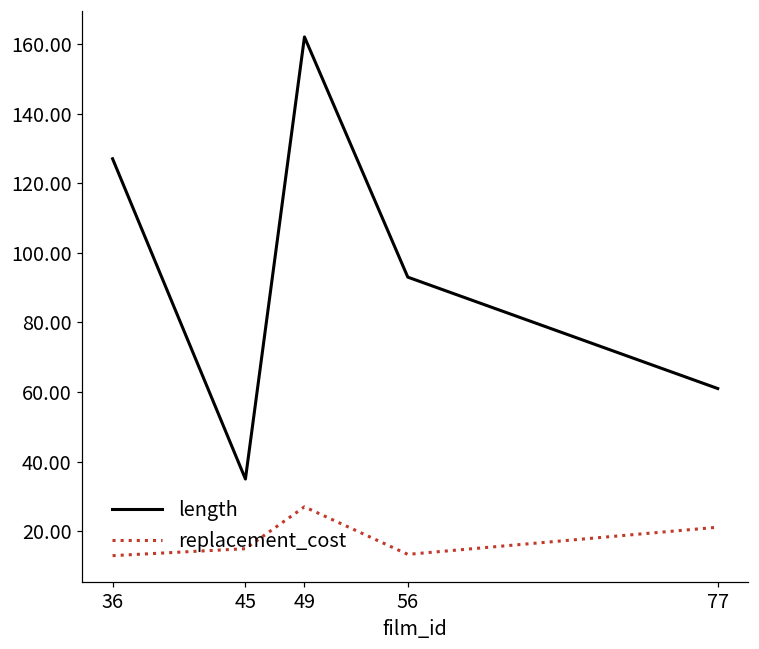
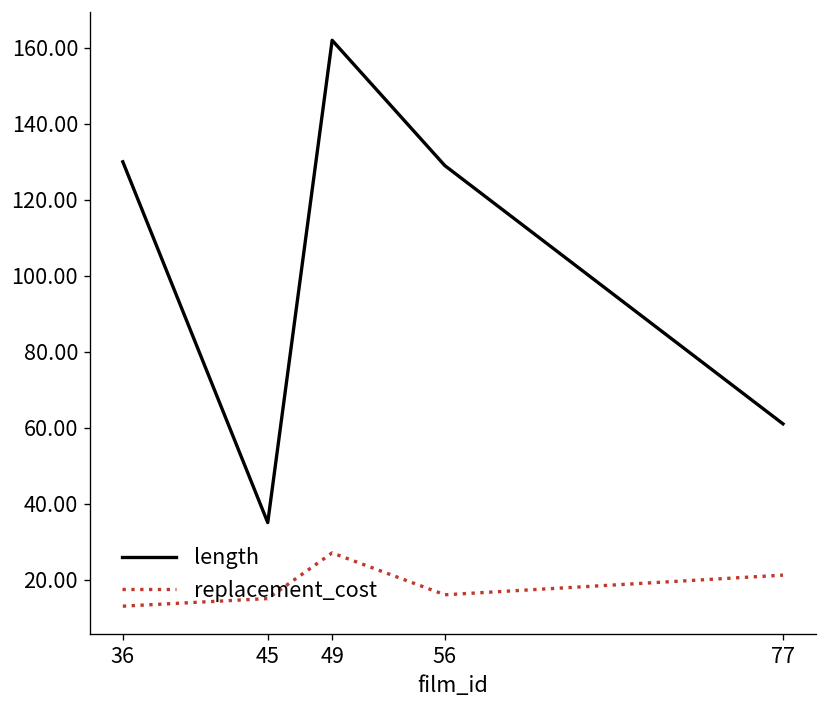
  {
    "length": {
-     "36": 127,
+     "36": 130,
      "45": 35,
      "49": 162,
-     "56": 93,
+     "56": 129,
      "77": 61
    },
    "replacement_cost": {
      "36": 13,
      "45": 15,
      "49": 27,
-     "56": 13,
+     "56": 16,
      "77": 21
    }
  }
